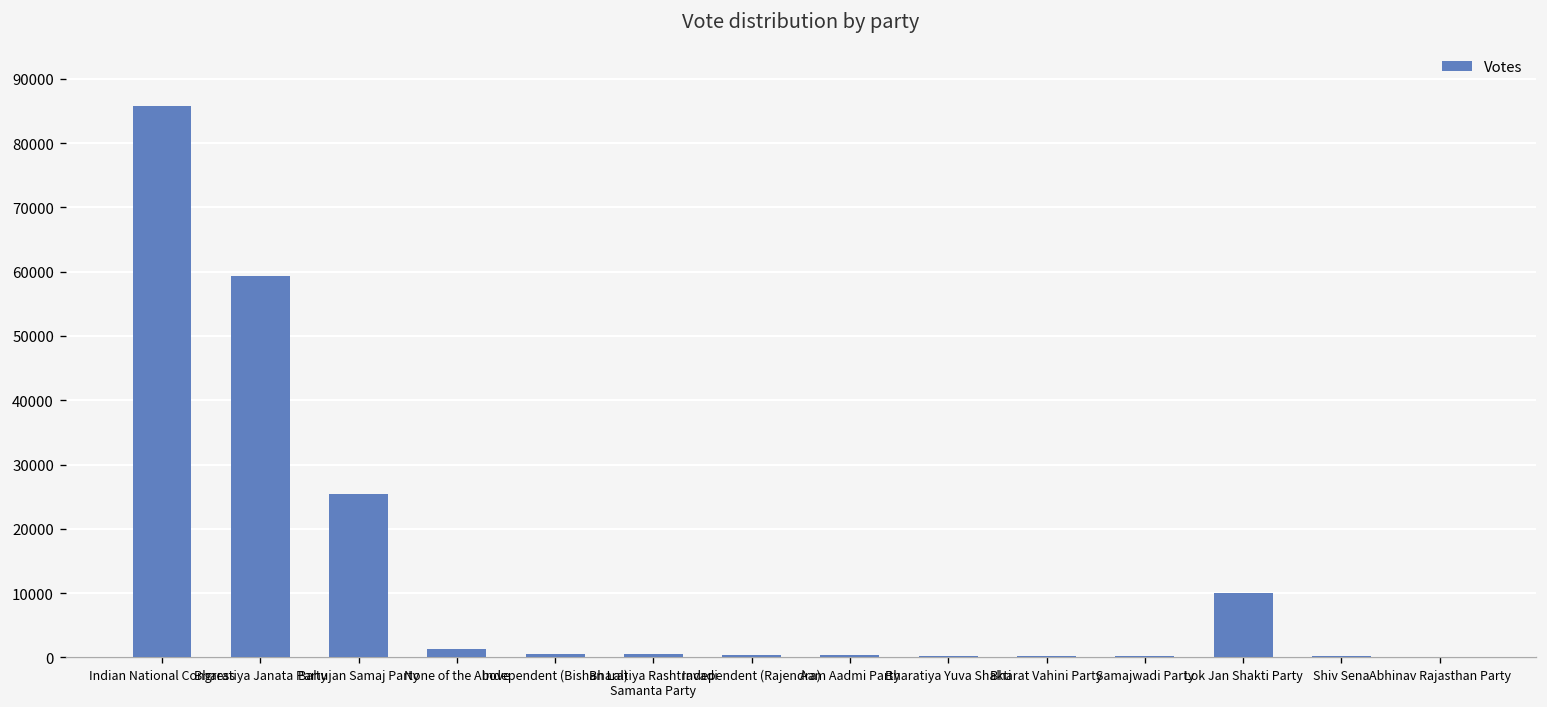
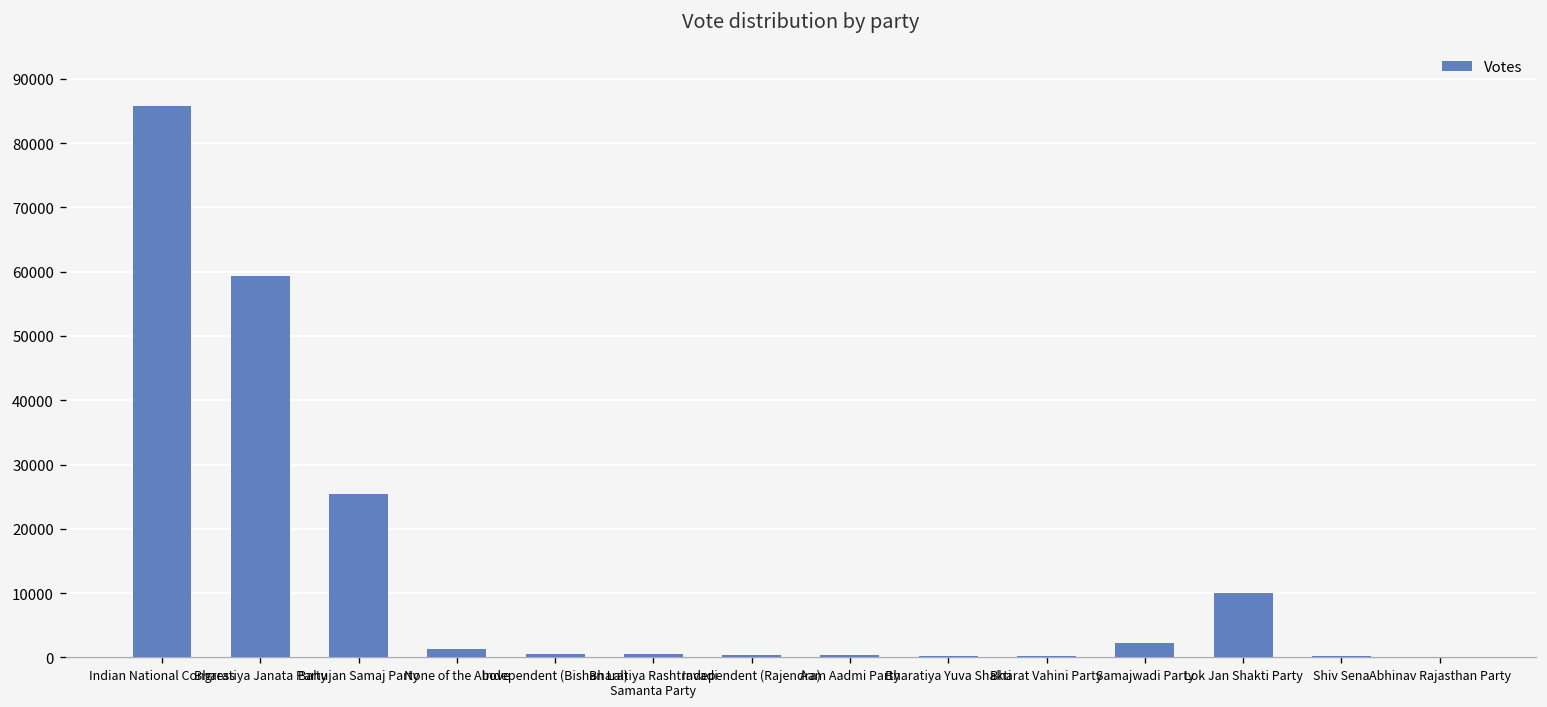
  {
-   "Samajwadi Party": 0,
+   "Samajwadi Party": 2000,
    "Lok Jan Shakti Party": 10000
  }
